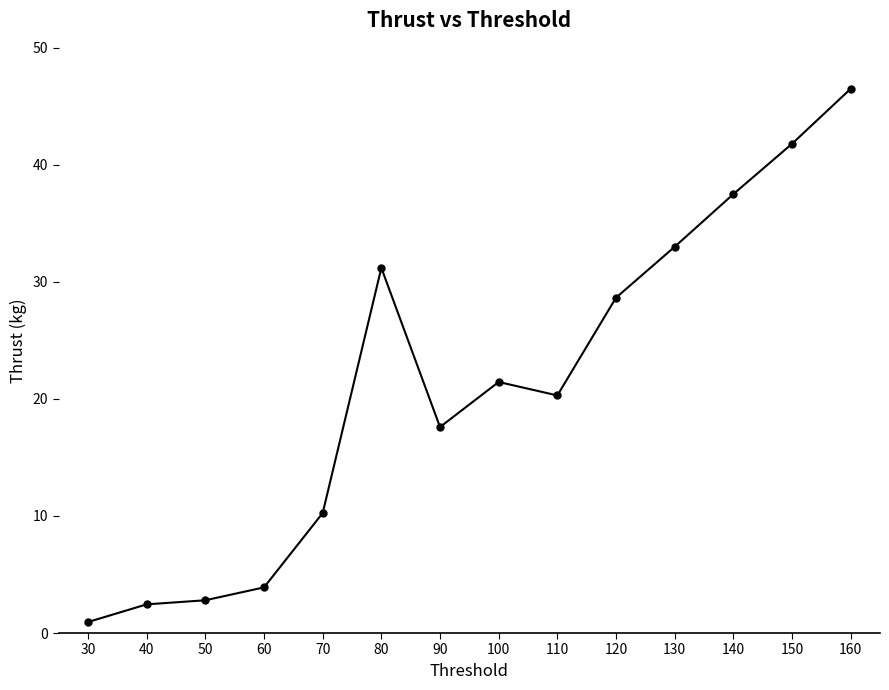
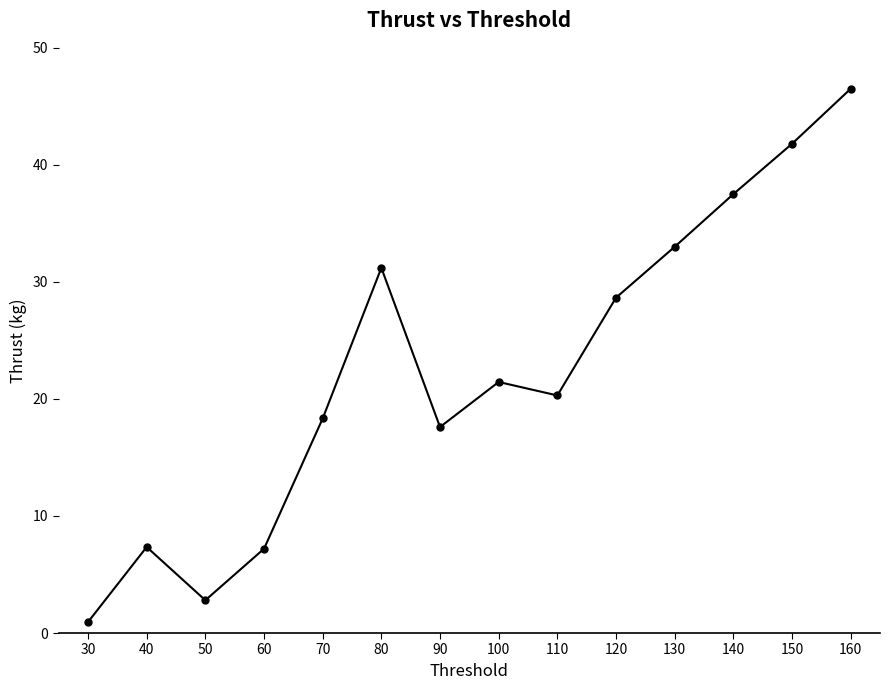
  {
    "30": 0.9,
-   "40": 2.5,
+   "40": 7.4,
    "50": 2.8,
-   "60": 3.9,
-   "70": 10.3,
+   "60": 7.2,
+   "70": 18.3,
    "80": 31.2,
    "90": 17.6,
    "100": 21.5,
    "110": 20.3,
    "120": 28.7,
    "130": 33.0,
    "140": 37.5,
    "150": 41.8,
    "160": 46.5
  }
